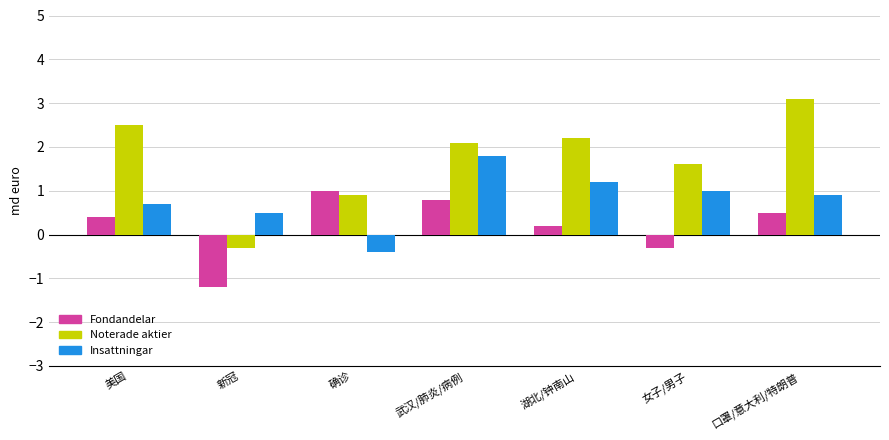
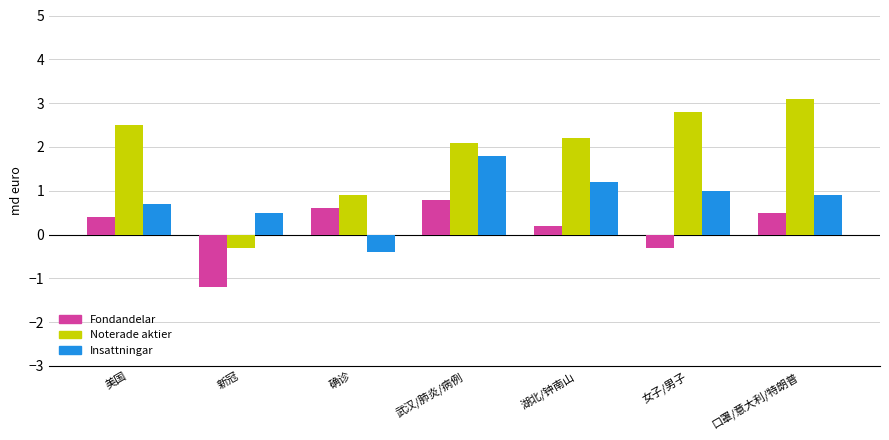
  {
    "Fondandelar": {
      "美国": 0.4,
      "新冠": -1.2,
-     "确诊": 1.0,
+     "确诊": 0.6,
      "武汉/肺炎/病例": 0.8,
      "湖北/钟南山": 0.2,
      "女子/男子": -0.3,
      "口罩/意大利/特朗普": 0.5
    },
    "Noterade aktier": {
      "美国": 2.5,
      "新冠": -0.3,
      "确诊": 0.9,
      "武汉/肺炎/病例": 2.1,
      "湖北/钟南山": 2.2,
-     "女子/男子": 1.6,
+     "女子/男子": 2.8,
      "口罩/意大利/特朗普": 3.1
    },
    "Insattningar": {
      "美国": 0.7,
      "新冠": 0.5,
      "确诊": -0.4,
      "武汉/肺炎/病例": 1.8,
      "湖北/钟南山": 1.2,
      "女子/男子": 1.0,
      "口罩/意大利/特朗普": 0.9
    }
  }
